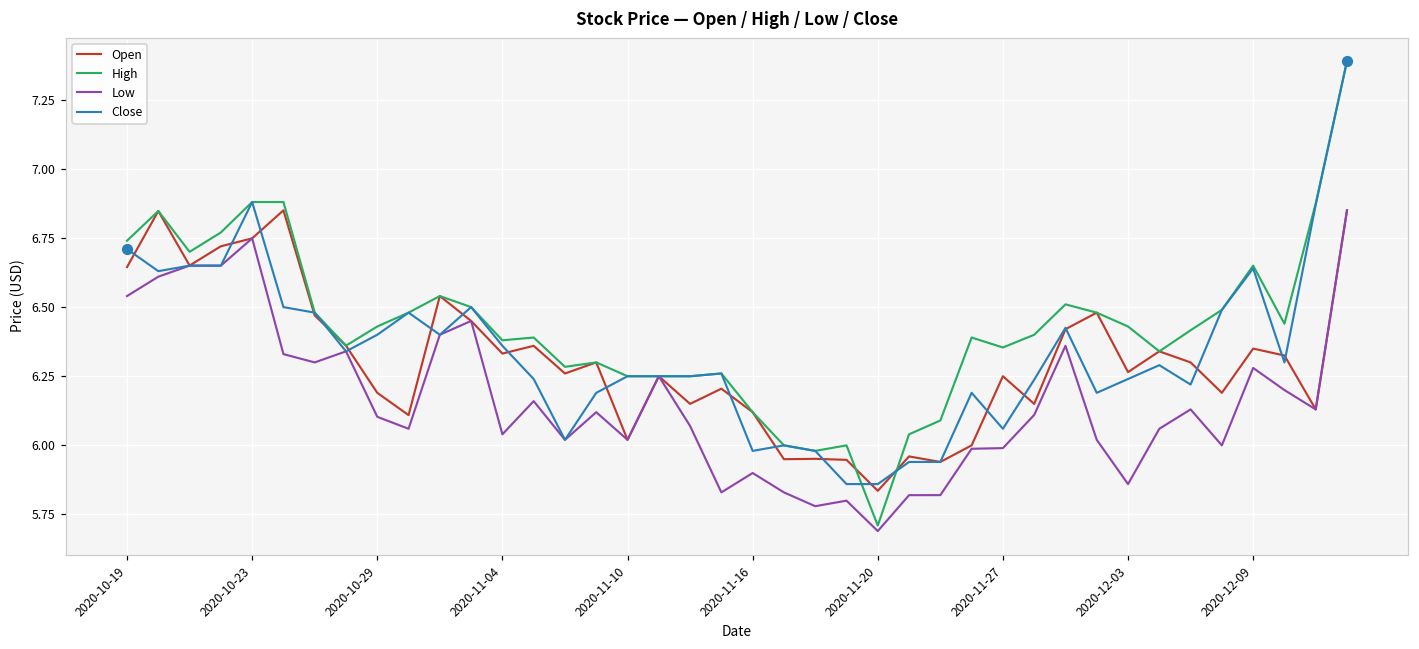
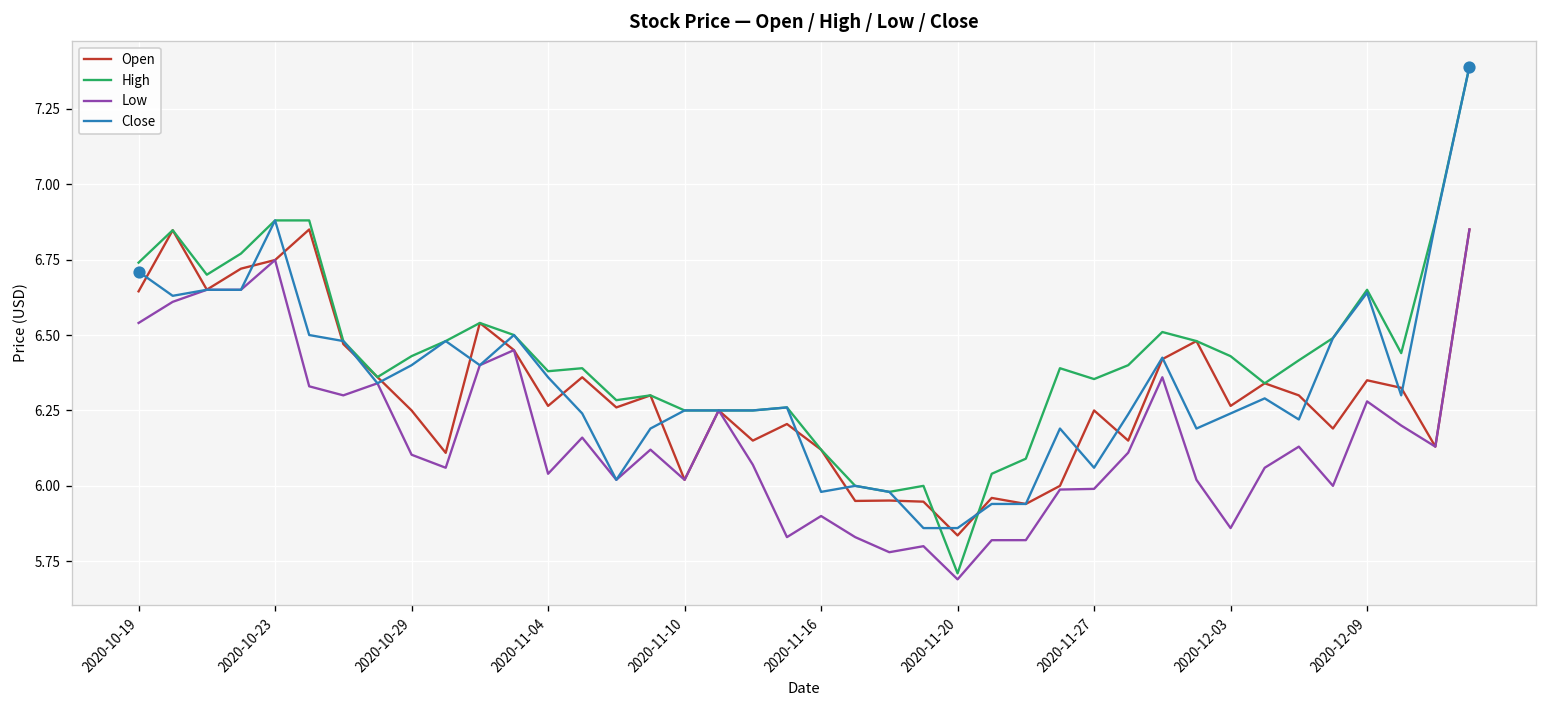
  {
    "Open": {
      "2020-10-19": 6.64,
-     "2020-10-29": 6.19,
-     "2020-11-04": 6.33,
+     "2020-10-29": 6.25,
+     "2020-11-04": 6.27,
      "2020-11-20": 5.84,
      "2020-11-27": 6.25,
      "2020-12-03": 6.27,
      "2020-12-09": 6.35
    },
    "High": {
      "2020-10-19": 6.74,
      "2020-10-29": 6.43,
      "2020-11-04": 6.38,
      "2020-11-20": 5.71,
      "2020-11-27": 6.35,
      "2020-12-03": 6.43
    },
    "Low": {
      "2020-10-19": 6.54,
      "2020-10-29": 6.10,
      "2020-11-04": 6.04,
      "2020-11-16": 5.90,
      "2020-11-20": 5.69,
      "2020-11-27": 5.99,
      "2020-12-03": 5.86,
      "2020-12-09": 6.28
    }
  }
